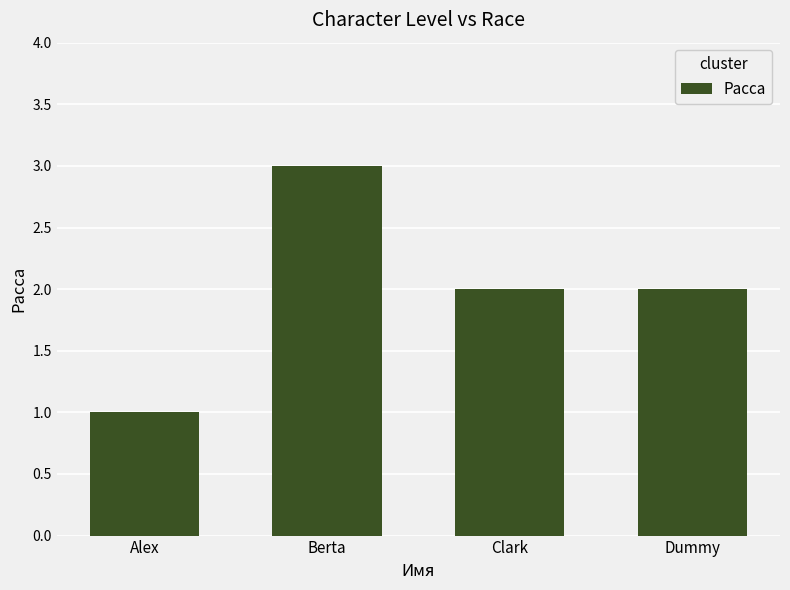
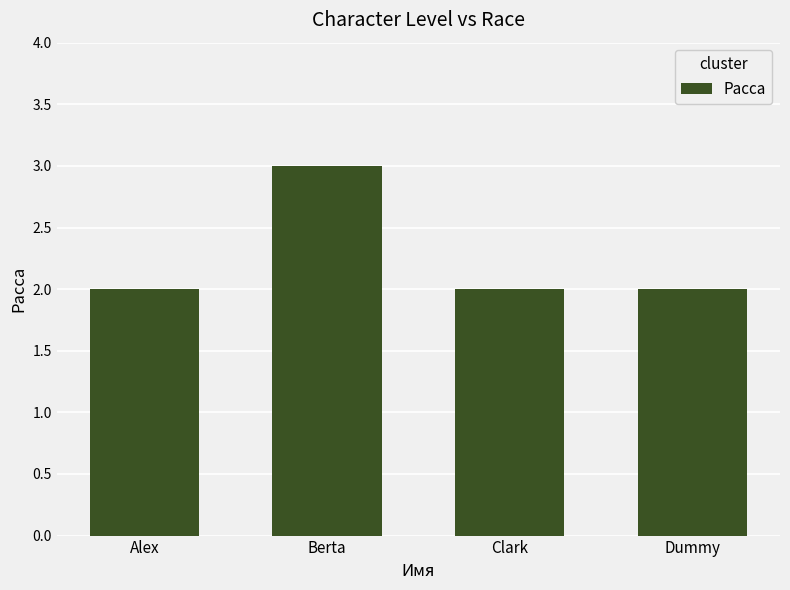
  {
-   "Alex": 1,
+   "Alex": 2,
    "Berta": 3,
    "Clark": 2,
    "Dummy": 2
  }
